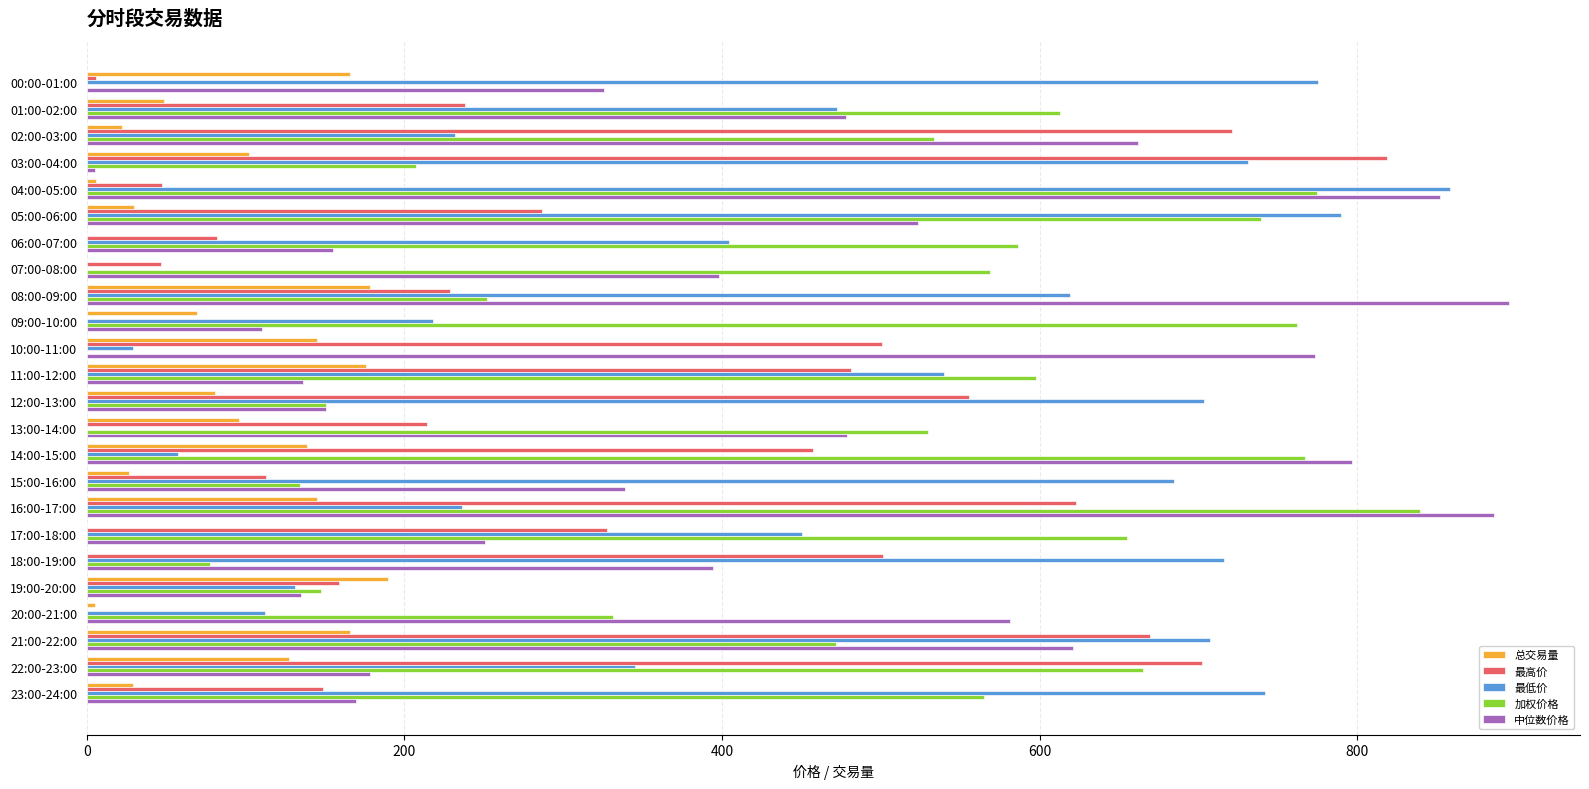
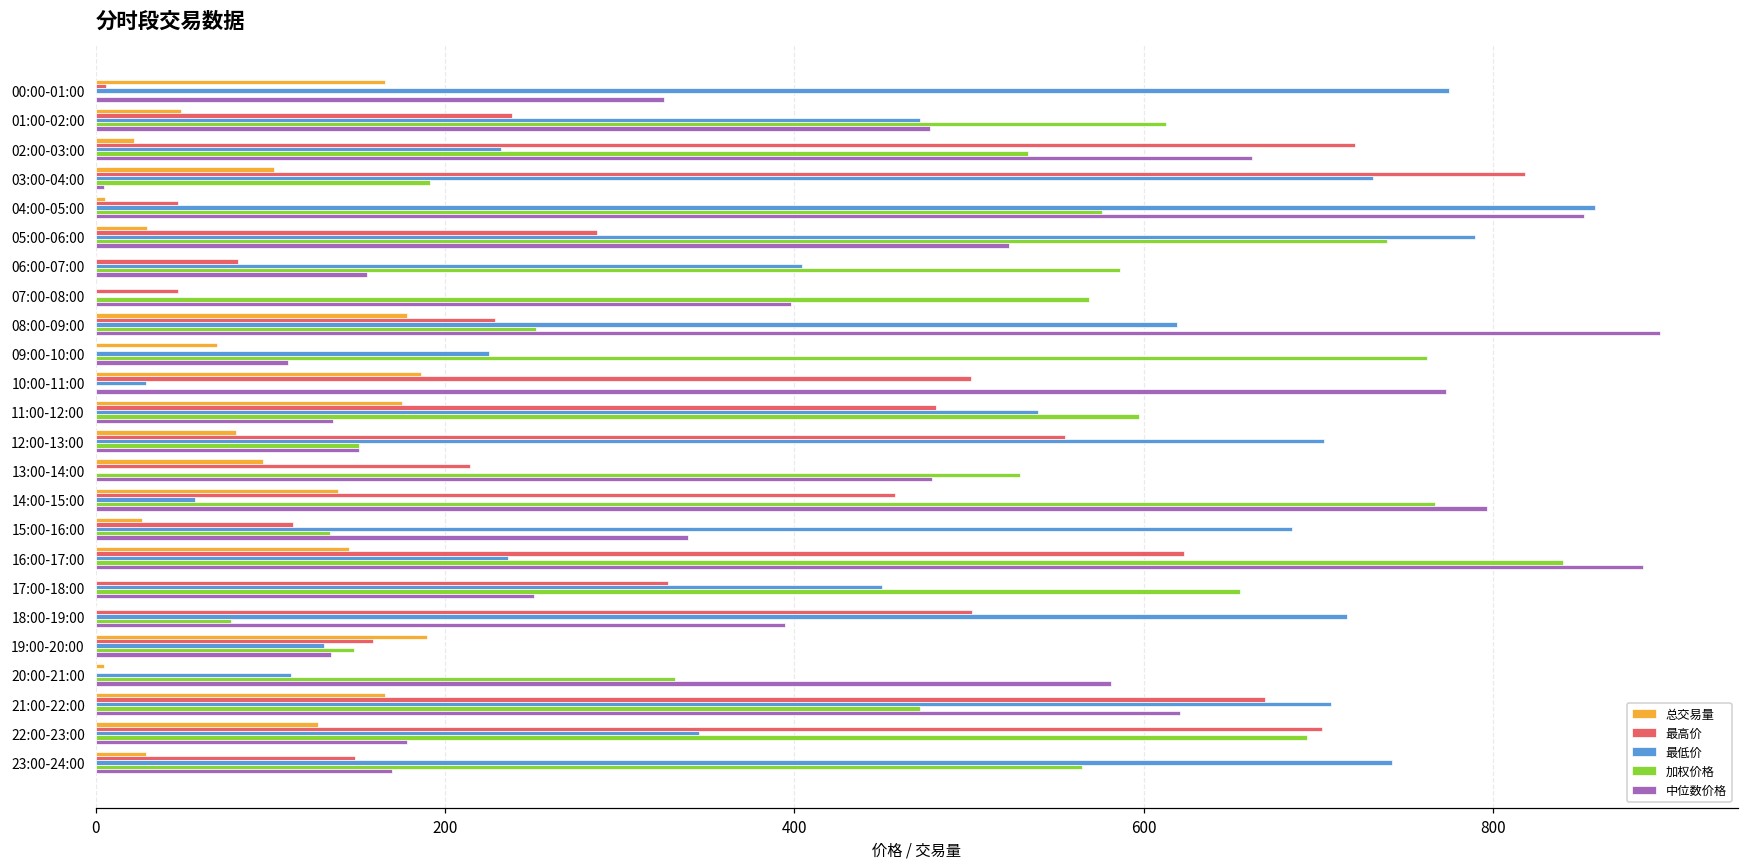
  {
    "总交易量": {
      "00:00-01:00": 166,
      "01:00-02:00": 49,
      "02:00-03:00": 22,
      "03:00-04:00": 102,
      "04:00-05:00": 5,
      "05:00-06:00": 30,
      "06:00-07:00": 0,
      "07:00-08:00": 0,
      "08:00-09:00": 178,
      "09:00-10:00": 70,
-     "10:00-11:00": 145,
+     "10:00-11:00": 186,
      "11:00-12:00": 176,
      "12:00-13:00": 81,
      "13:00-14:00": 96,
      "14:00-15:00": 139,
      "15:00-16:00": 27,
      "16:00-17:00": 145,
      "17:00-18:00": 0,
      "18:00-19:00": 0,
      "19:00-20:00": 190,
      "20:00-21:00": 5,
      "21:00-22:00": 166,
      "22:00-23:00": 128,
      "23:00-24:00": 29
    },
    "最高价": {
      "00:00-01:00": 6,
      "01:00-02:00": 238,
      "02:00-03:00": 721,
      "03:00-04:00": 818,
      "04:00-05:00": 47,
      "05:00-06:00": 287,
      "06:00-07:00": 82,
      "07:00-08:00": 47,
      "08:00-09:00": 229,
      "09:00-10:00": 0,
      "10:00-11:00": 501,
      "11:00-12:00": 481,
      "12:00-13:00": 555,
      "13:00-14:00": 214,
      "14:00-15:00": 458,
      "15:00-16:00": 113,
      "16:00-17:00": 623,
      "17:00-18:00": 327,
      "18:00-19:00": 502,
      "19:00-20:00": 159,
      "20:00-21:00": 0,
      "21:00-22:00": 669,
      "22:00-23:00": 702,
      "23:00-24:00": 149
    },
    "最低价": {
      "00:00-01:00": 775,
      "01:00-02:00": 472,
      "02:00-03:00": 232,
      "03:00-04:00": 731,
      "04:00-05:00": 858,
      "05:00-06:00": 790,
      "06:00-07:00": 404,
      "07:00-08:00": 0,
      "08:00-09:00": 619,
-     "09:00-10:00": 218,
+     "09:00-10:00": 225,
      "10:00-11:00": 29,
      "11:00-12:00": 540,
      "12:00-13:00": 703,
      "13:00-14:00": 0,
      "14:00-15:00": 57,
      "15:00-16:00": 685,
      "16:00-17:00": 236,
      "17:00-18:00": 450,
      "18:00-19:00": 716,
      "19:00-20:00": 131,
      "20:00-21:00": 112,
      "21:00-22:00": 707,
      "22:00-23:00": 345,
      "23:00-24:00": 742
    },
    "加权价格": {
      "00:00-01:00": 0,
      "01:00-02:00": 613,
      "02:00-03:00": 534,
-     "03:00-04:00": 208,
-     "04:00-05:00": 774,
+     "03:00-04:00": 192,
+     "04:00-05:00": 576,
      "05:00-06:00": 739,
      "06:00-07:00": 586,
      "07:00-08:00": 569,
      "08:00-09:00": 252,
      "09:00-10:00": 762,
      "10:00-11:00": 0,
      "11:00-12:00": 597,
      "12:00-13:00": 151,
      "13:00-14:00": 529,
      "14:00-15:00": 767,
      "15:00-16:00": 134,
      "16:00-17:00": 840,
      "17:00-18:00": 655,
      "18:00-19:00": 77,
      "19:00-20:00": 148,
      "20:00-21:00": 331,
      "21:00-22:00": 472,
-     "22:00-23:00": 665,
+     "22:00-23:00": 693,
      "23:00-24:00": 565
    },
    "中位数价格": {
      "00:00-01:00": 326,
      "01:00-02:00": 478,
      "02:00-03:00": 662,
      "03:00-04:00": 5,
      "04:00-05:00": 852,
      "05:00-06:00": 523,
      "06:00-07:00": 155,
      "07:00-08:00": 398,
      "08:00-09:00": 895,
      "09:00-10:00": 110,
      "10:00-11:00": 773,
      "11:00-12:00": 136,
      "12:00-13:00": 151,
      "13:00-14:00": 479,
      "14:00-15:00": 796,
      "15:00-16:00": 339,
      "16:00-17:00": 886,
      "17:00-18:00": 251,
      "18:00-19:00": 394,
      "19:00-20:00": 135,
      "20:00-21:00": 581,
      "21:00-22:00": 621,
      "22:00-23:00": 178,
      "23:00-24:00": 170
    }
  }
